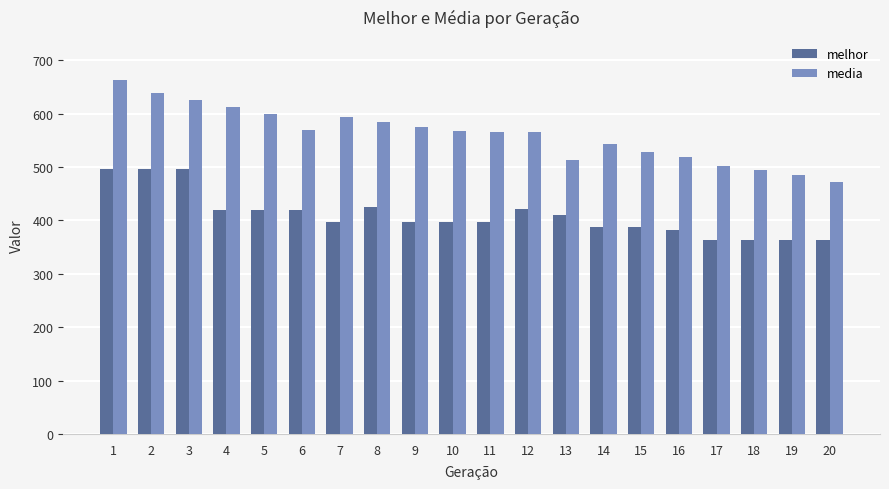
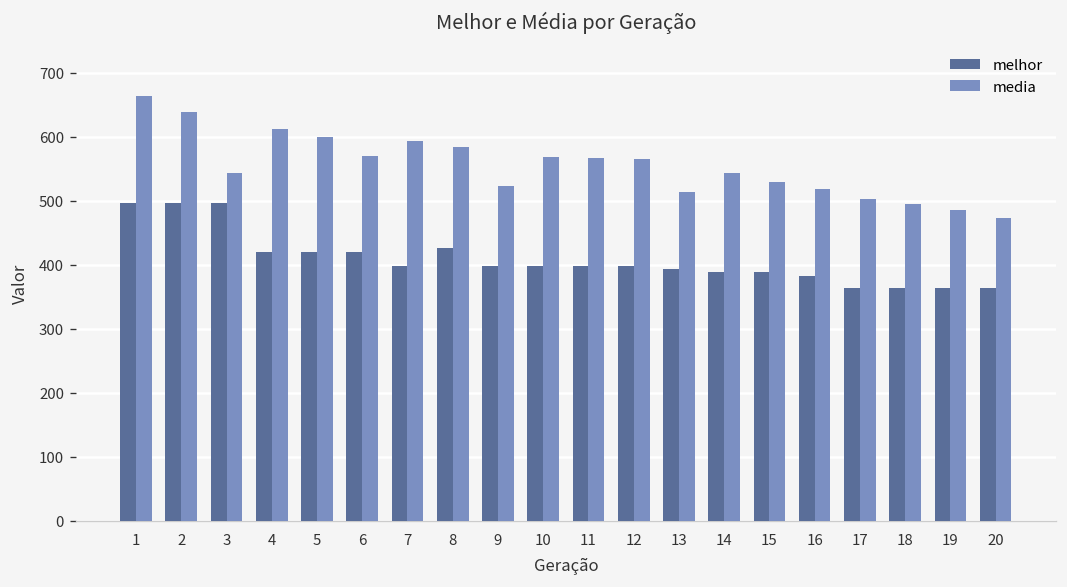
  {
    "melhor": {
      "1": 500,
      "2": 500,
      "3": 500,
      "4": 420,
      "5": 420,
      "6": 420,
      "7": 400,
      "8": 430,
      "9": 400,
      "10": 400,
      "11": 400,
-     "12": 420,
-     "13": 410,
+     "12": 400,
+     "13": 390,
      "14": 390,
      "15": 390,
      "16": 380,
      "17": 360,
      "18": 360,
      "19": 360,
      "20": 360
    },
    "media": {
      "1": 660,
      "2": 640,
-     "3": 620,
+     "3": 540,
      "4": 610,
      "5": 600,
      "6": 570,
      "7": 590,
      "8": 580,
-     "9": 580,
+     "9": 520,
      "10": 570,
      "11": 570,
      "12": 570,
      "13": 510,
      "14": 540,
      "15": 530,
      "16": 520,
      "17": 500,
      "18": 490,
      "19": 490,
      "20": 470
    }
  }
